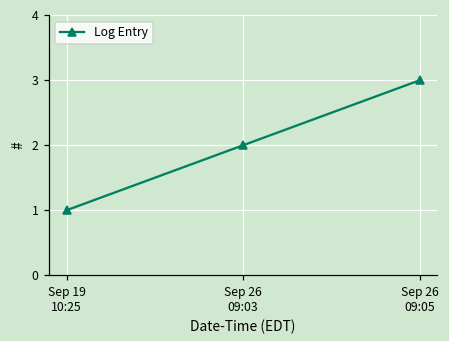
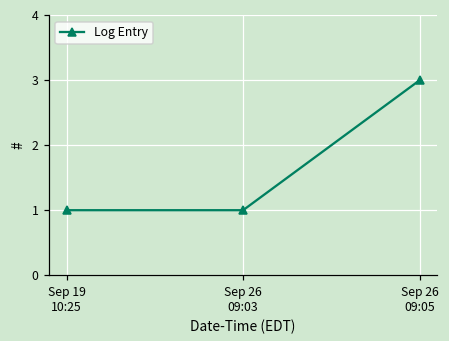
  {
    "Sep 19 10:25": 1,
-   "Sep 26 09:03": 2,
+   "Sep 26 09:03": 1,
    "Sep 26 09:05": 3
  }
